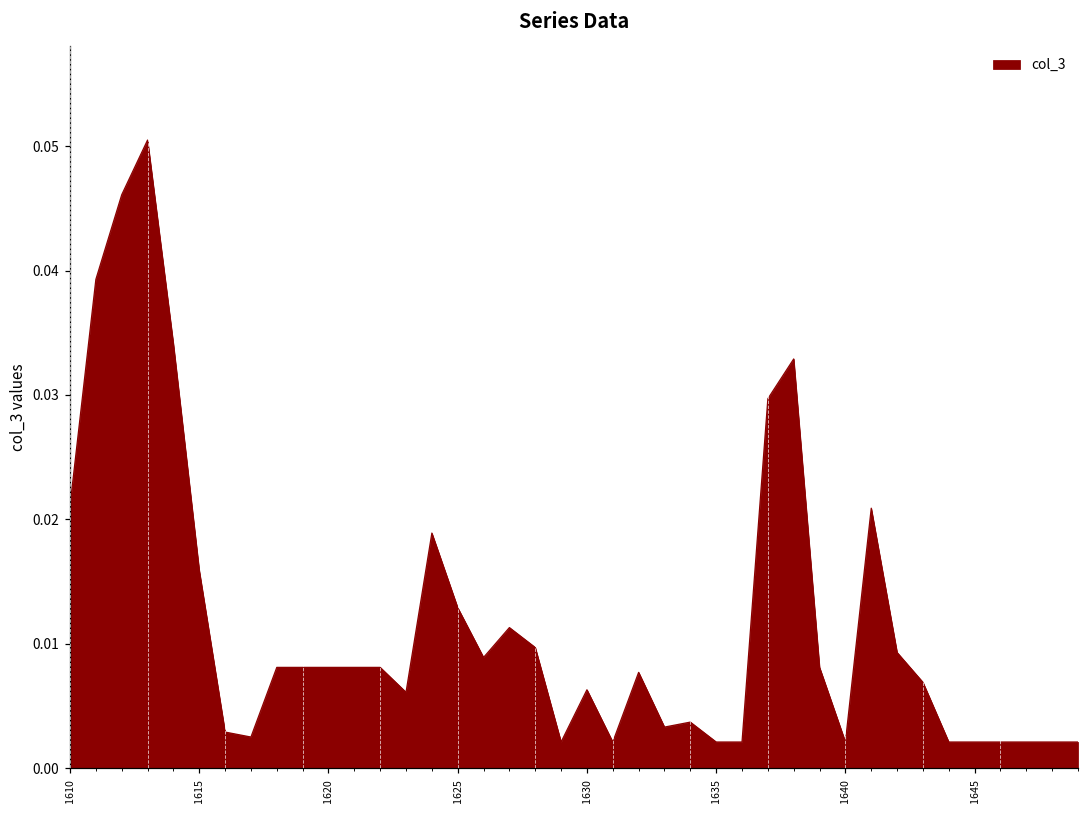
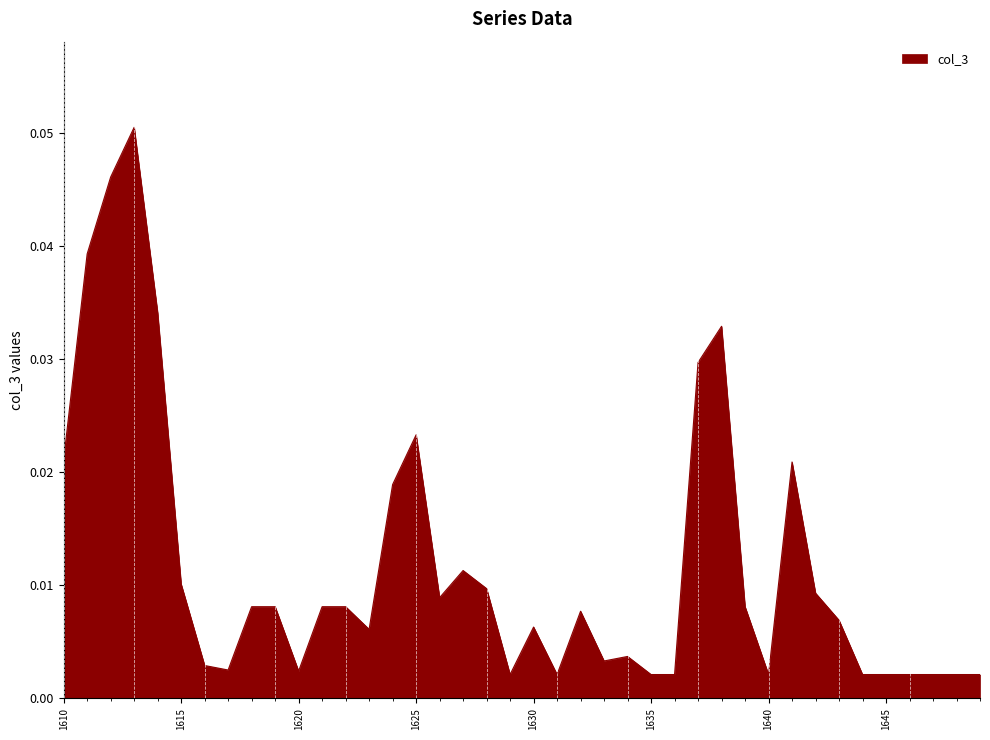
  {
    "1610": 0.0211,
-   "1615": 0.0159,
-   "1620": 0.0081,
-   "1625": 0.0129,
+   "1615": 0.0101,
+   "1620": 0.0024,
+   "1625": 0.0233,
    "1630": 0.0063,
    "1635": 0.0021,
    "1640": 0.0021,
    "1645": 0.0021
  }
